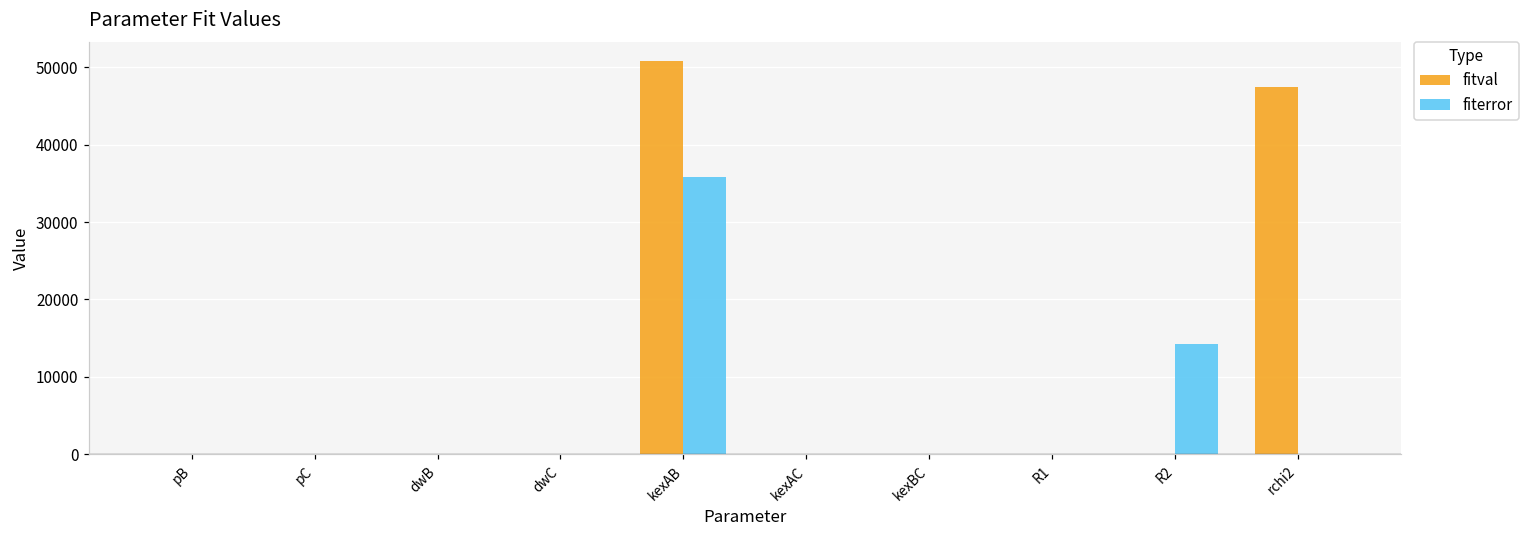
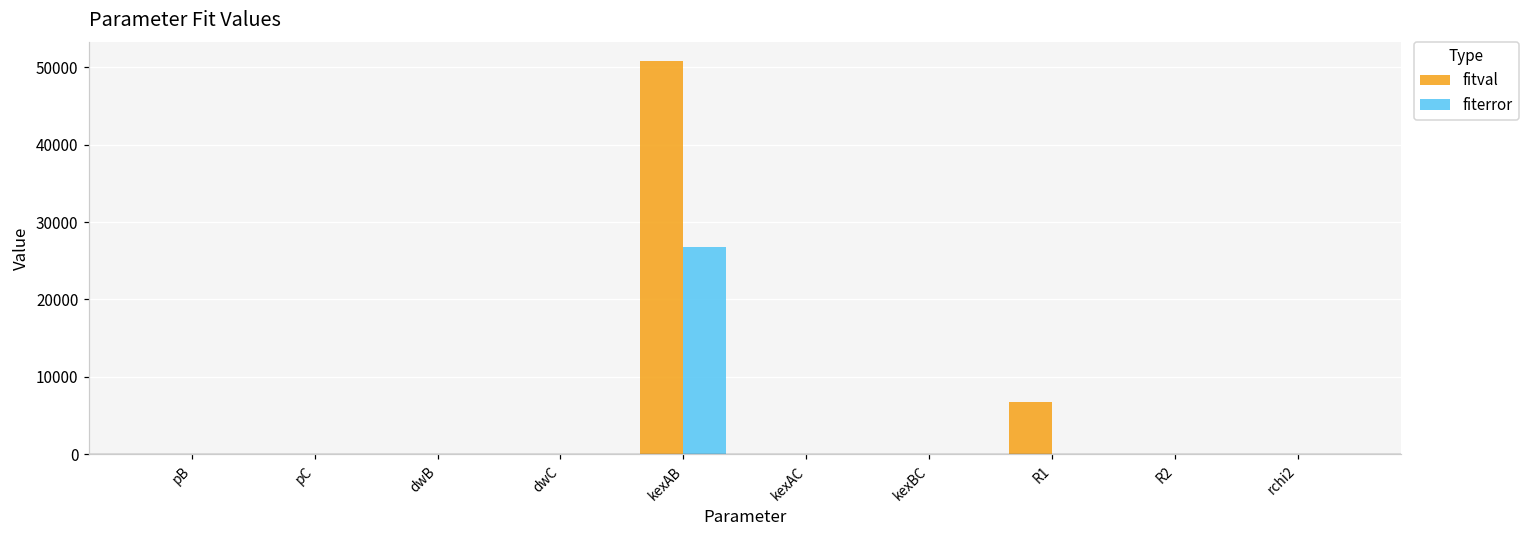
  {
    "fitval": {
      "pC": 0,
      "dwC": 0,
      "kexAB": 51000,
      "kexAC": 0,
      "kexBC": 0,
-     "R1": 0,
-     "rchi2": 47000
+     "R1": 7000,
+     "rchi2": 0
    },
    "fiterror": {
      "pC": 0,
      "dwB": 0,
      "dwC": 0,
-     "kexAB": 36000,
+     "kexAB": 27000,
      "kexAC": 0,
      "kexBC": 0,
-     "R2": 14000,
+     "R2": 0,
      "rchi2": 0
    }
  }
